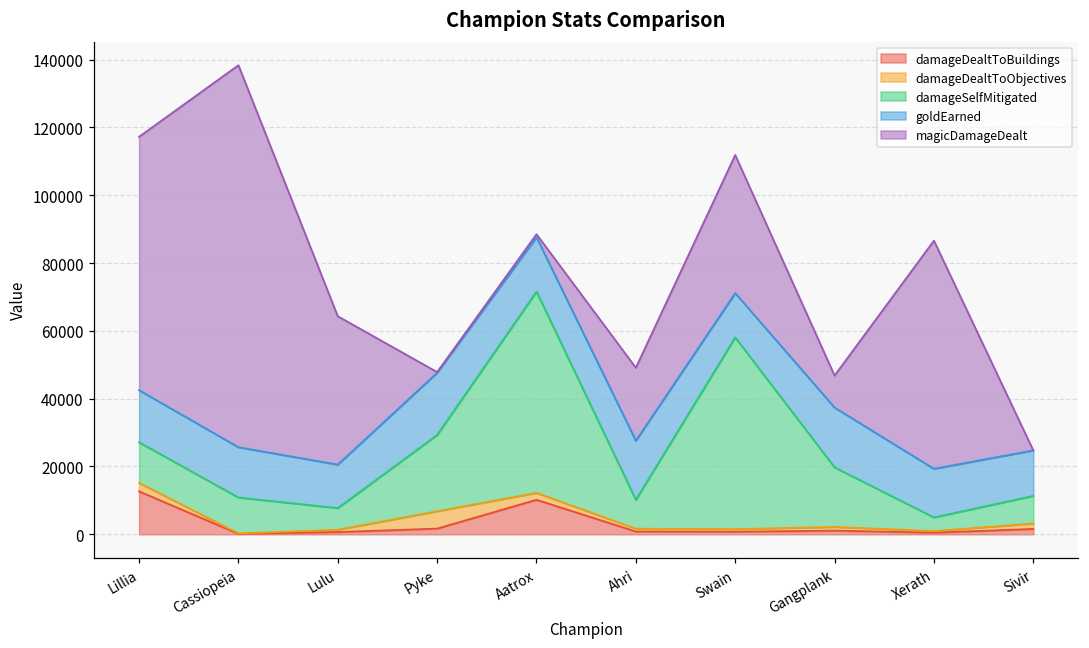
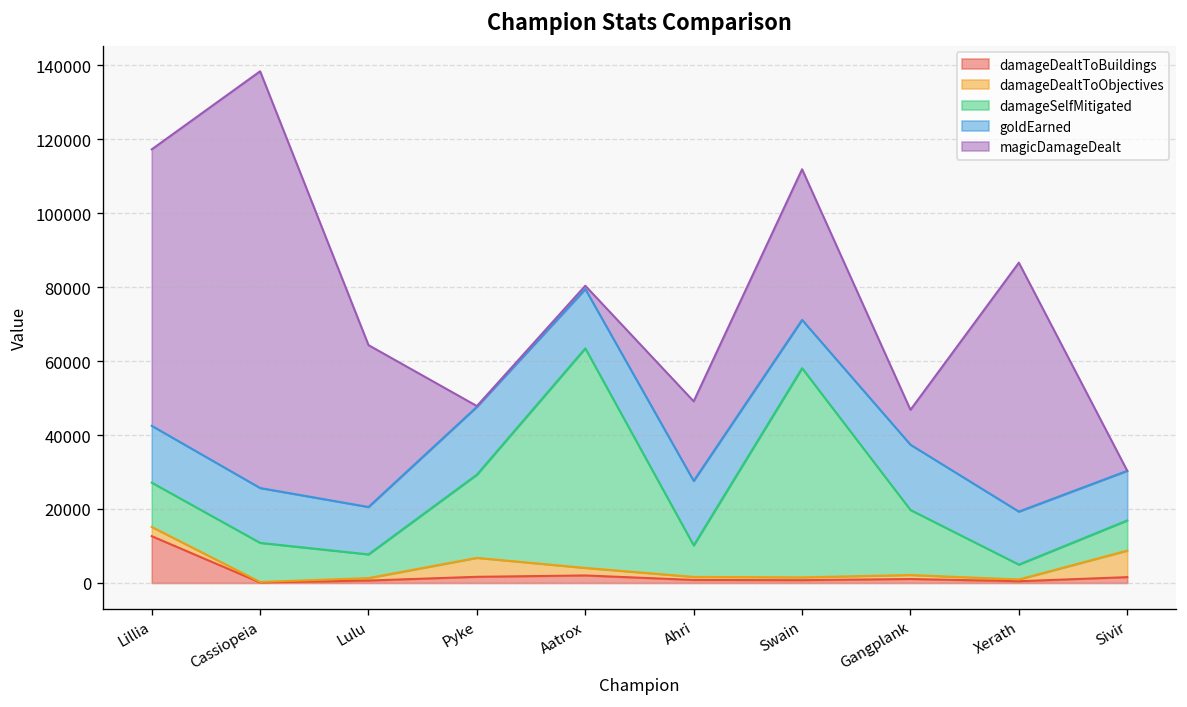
  {
    "damageDealtToBuildings": {
      "Lillia": 13000,
      "Pyke": 2000,
-     "Aatrox": 10000,
+     "Aatrox": 2000,
      "Gangplank": 1000,
      "Sivir": 2000
    },
    "damageDealtToObjectives": {
      "Lillia": 2000,
      "Pyke": 5000,
      "Aatrox": 2000,
      "Gangplank": 1000,
-     "Sivir": 2000
+     "Sivir": 7000
    },
    "damageSelfMitigated": {
      "Lillia": 12000,
      "Cassiopeia": 11000,
      "Lulu": 6000,
      "Pyke": 23000,
      "Aatrox": 59000,
      "Ahri": 9000,
      "Swain": 57000,
      "Gangplank": 18000,
      "Xerath": 4000,
      "Sivir": 8000
    },
    "goldEarned": {
      "Lillia": 15000,
      "Cassiopeia": 15000,
      "Lulu": 13000,
      "Aatrox": 16000,
      "Ahri": 17000,
      "Swain": 13000,
      "Gangplank": 18000,
      "Xerath": 14000
    },
    "magicDamageDealt": {
      "Lillia": 75000,
      "Cassiopeia": 113000,
      "Lulu": 44000,
      "Aatrox": 1000,
      "Ahri": 22000,
      "Swain": 41000,
      "Gangplank": 9000,
      "Xerath": 67000
    }
  }
